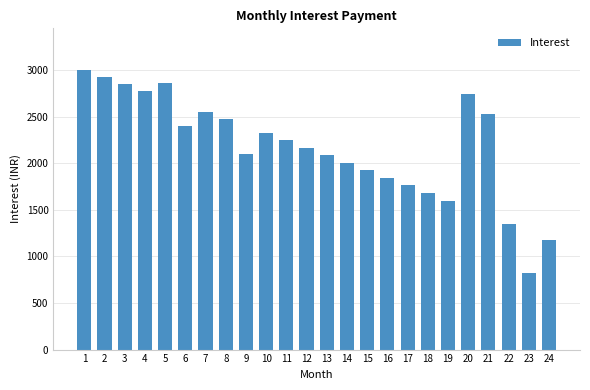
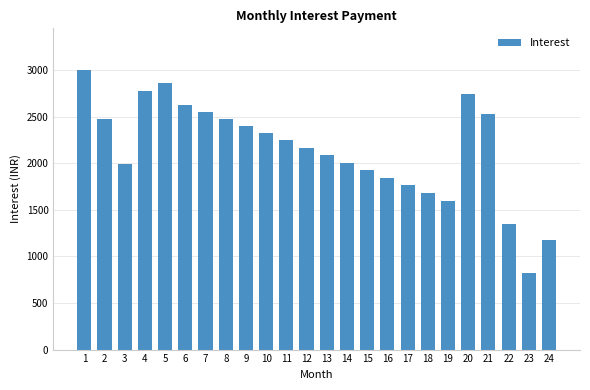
  {
    "1": 3000,
-   "2": 2900,
-   "3": 2900,
+   "2": 2500,
+   "3": 2000,
    "4": 2800,
    "5": 2900,
-   "6": 2400,
+   "6": 2600,
    "7": 2600,
    "8": 2500,
-   "9": 2100,
+   "9": 2400,
    "10": 2300,
    "11": 2200,
    "12": 2200,
    "13": 2100,
    "14": 2000,
    "15": 1900,
    "16": 1800,
    "17": 1800,
    "18": 1700,
    "19": 1600,
    "20": 2700,
    "21": 2500,
    "22": 1300,
    "23": 800,
    "24": 1200
  }
